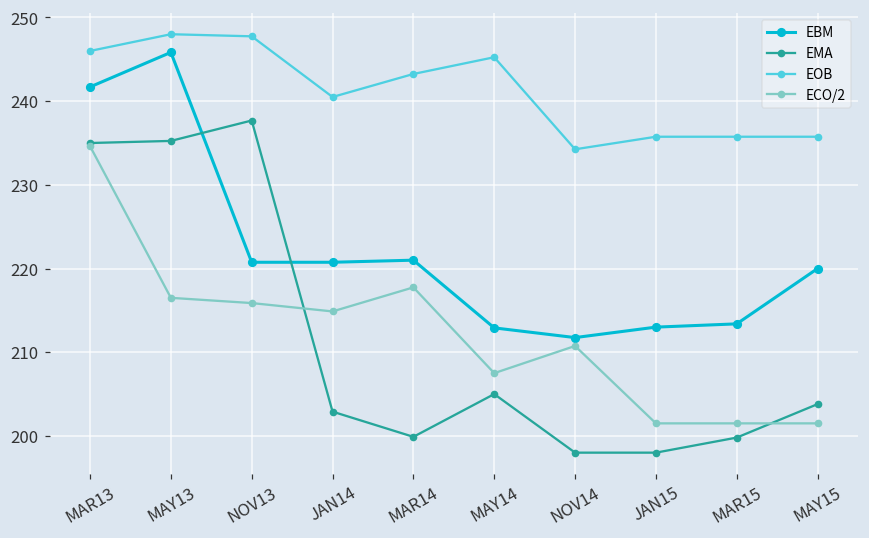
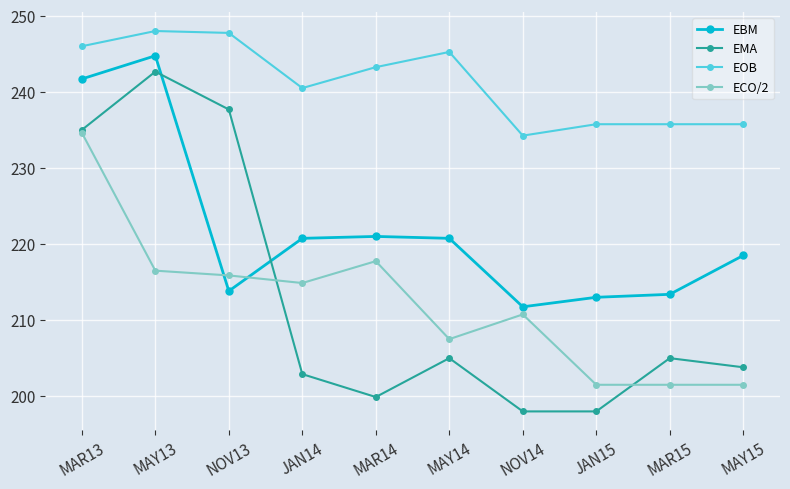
  {
    "EBM": {
      "MAR13": 242,
-     "MAY13": 246,
-     "NOV13": 221,
+     "MAY13": 245,
+     "NOV13": 214,
      "JAN14": 221,
      "MAR14": 221,
-     "MAY14": 213,
+     "MAY14": 221,
      "NOV14": 212,
      "JAN15": 213,
      "MAR15": 213,
-     "MAY15": 220
+     "MAY15": 219
    },
    "EMA": {
      "MAR13": 235,
-     "MAY13": 235,
+     "MAY13": 243,
      "NOV13": 238,
      "JAN14": 203,
      "MAR14": 200,
      "MAY14": 205,
      "NOV14": 198,
      "JAN15": 198,
-     "MAR15": 200,
+     "MAR15": 205,
      "MAY15": 204
    }
  }
